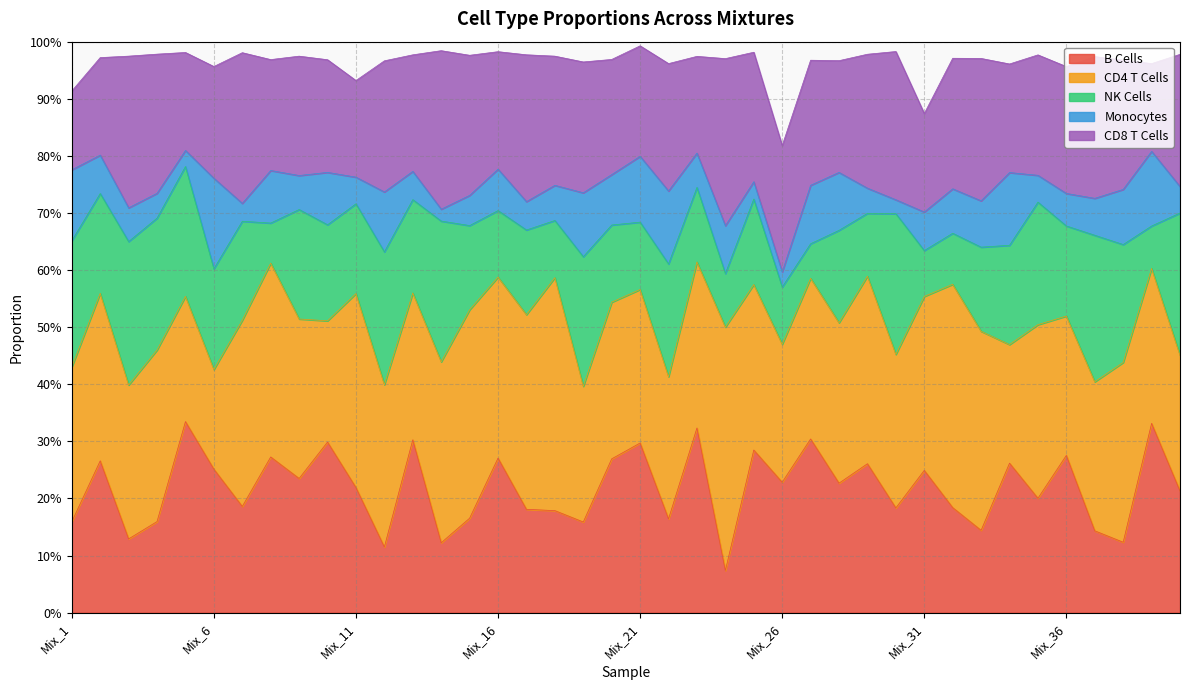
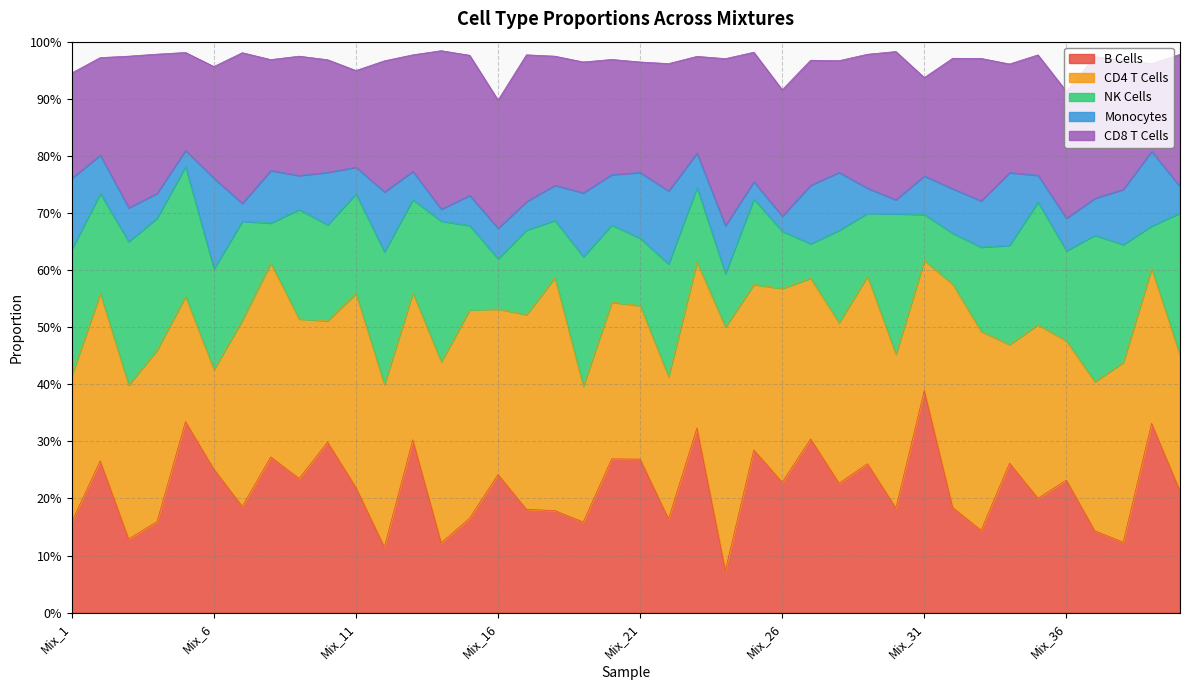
  {
    "B Cells": {
      "Mix_1": "16%",
      "Mix_6": "25%",
      "Mix_11": "22%",
-     "Mix_16": "27%",
-     "Mix_21": "30%",
+     "Mix_16": "24%",
+     "Mix_21": "27%",
      "Mix_26": "23%",
-     "Mix_31": "25%",
-     "Mix_36": "28%"
+     "Mix_31": "39%",
+     "Mix_36": "23%"
    },
    "CD4 T Cells": {
-     "Mix_1": "27%",
+     "Mix_1": "26%",
      "Mix_6": "17%",
      "Mix_11": "34%",
-     "Mix_16": "32%",
+     "Mix_16": "29%",
      "Mix_21": "27%",
-     "Mix_26": "24%",
-     "Mix_31": "30%",
+     "Mix_26": "34%",
+     "Mix_31": "23%",
      "Mix_36": "24%"
    },
    "NK Cells": {
      "Mix_1": "22%",
      "Mix_6": "18%",
-     "Mix_11": "16%",
-     "Mix_16": "12%",
+     "Mix_11": "17%",
+     "Mix_16": "9%",
      "Mix_21": "12%",
      "Mix_26": "10%",
      "Mix_31": "8%",
      "Mix_36": "16%"
    },
    "Monocytes": {
      "Mix_1": "12%",
      "Mix_6": "16%",
      "Mix_11": "5%",
-     "Mix_16": "7%",
+     "Mix_16": "5%",
      "Mix_21": "12%",
      "Mix_26": "3%",
      "Mix_31": "7%",
      "Mix_36": "6%"
    },
    "CD8 T Cells": {
-     "Mix_1": "14%",
+     "Mix_1": "18%",
      "Mix_6": "20%",
      "Mix_11": "17%",
-     "Mix_16": "21%",
+     "Mix_16": "22%",
      "Mix_21": "19%",
      "Mix_26": "22%",
      "Mix_31": "17%"
    }
  }
